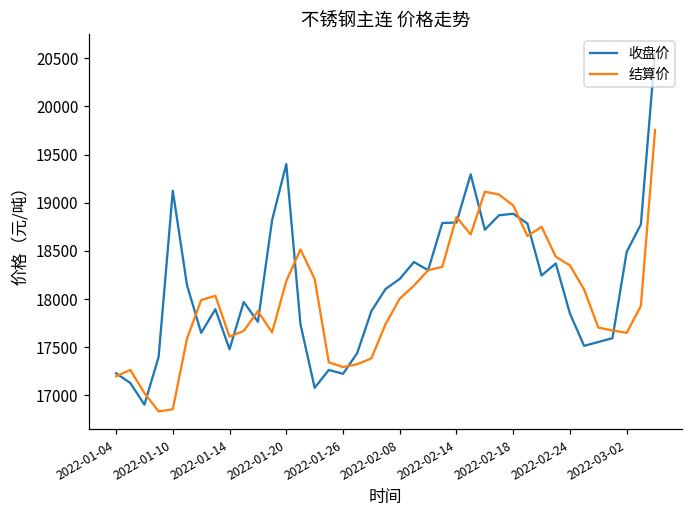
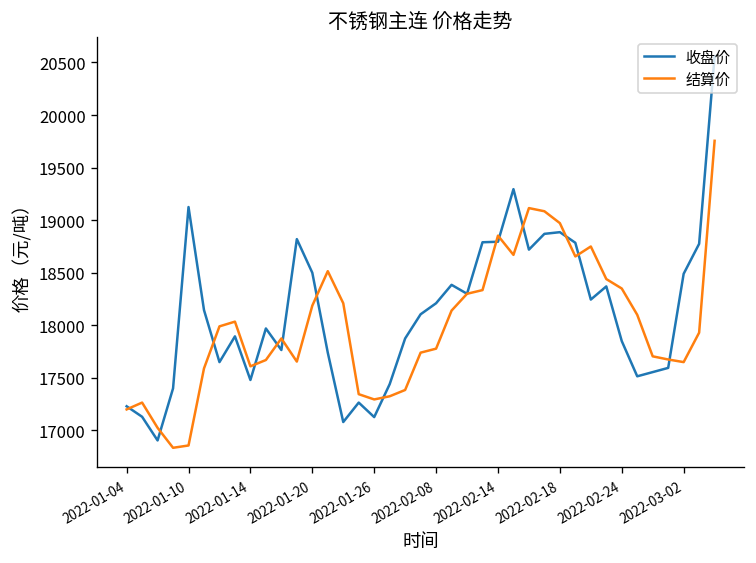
  {
    "收盘价": {
      "2022-01-04": 17200,
      "2022-01-10": 19100,
      "2022-01-14": 17500,
-     "2022-01-20": 19400,
-     "2022-01-26": 17200,
+     "2022-01-20": 18500,
+     "2022-01-26": 17100,
      "2022-02-08": 18200,
      "2022-02-14": 18800,
      "2022-02-18": 18900,
      "2022-02-24": 17900,
      "2022-03-02": 18500
    },
    "结算价": {
      "2022-01-04": 17200,
      "2022-01-10": 16900,
      "2022-01-14": 17600,
      "2022-01-20": 18200,
      "2022-01-26": 17300,
-     "2022-02-08": 18000,
+     "2022-02-08": 17800,
      "2022-02-14": 18900,
      "2022-02-18": 19000,
      "2022-02-24": 18400,
      "2022-03-02": 17700
    }
  }
